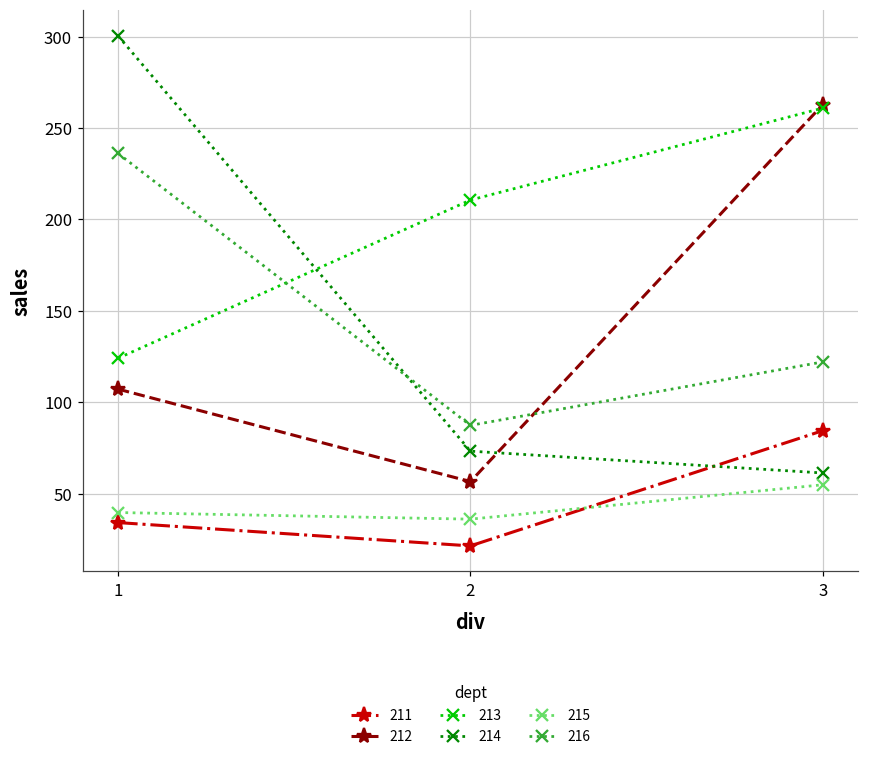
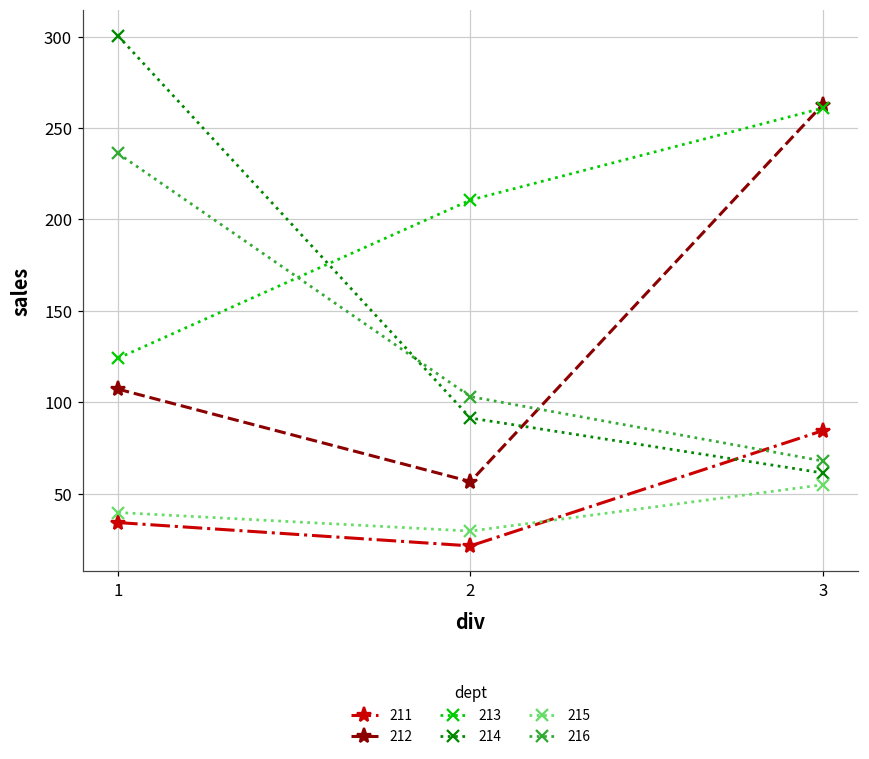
  {
    "211": {
      "1": 34,
      "2": 21,
      "3": 84
    },
    "212": {
      "1": 107,
      "2": 57,
      "3": 263
    },
    "213": {
      "1": 124,
      "2": 211,
      "3": 261
    },
    "214": {
      "1": 300,
-     "2": 73,
+     "2": 91,
      "3": 61
    },
    "215": {
      "1": 40,
-     "2": 36,
+     "2": 30,
      "3": 55
    },
    "216": {
      "1": 236,
-     "2": 87,
-     "3": 122
+     "2": 103,
+     "3": 68
    }
  }
